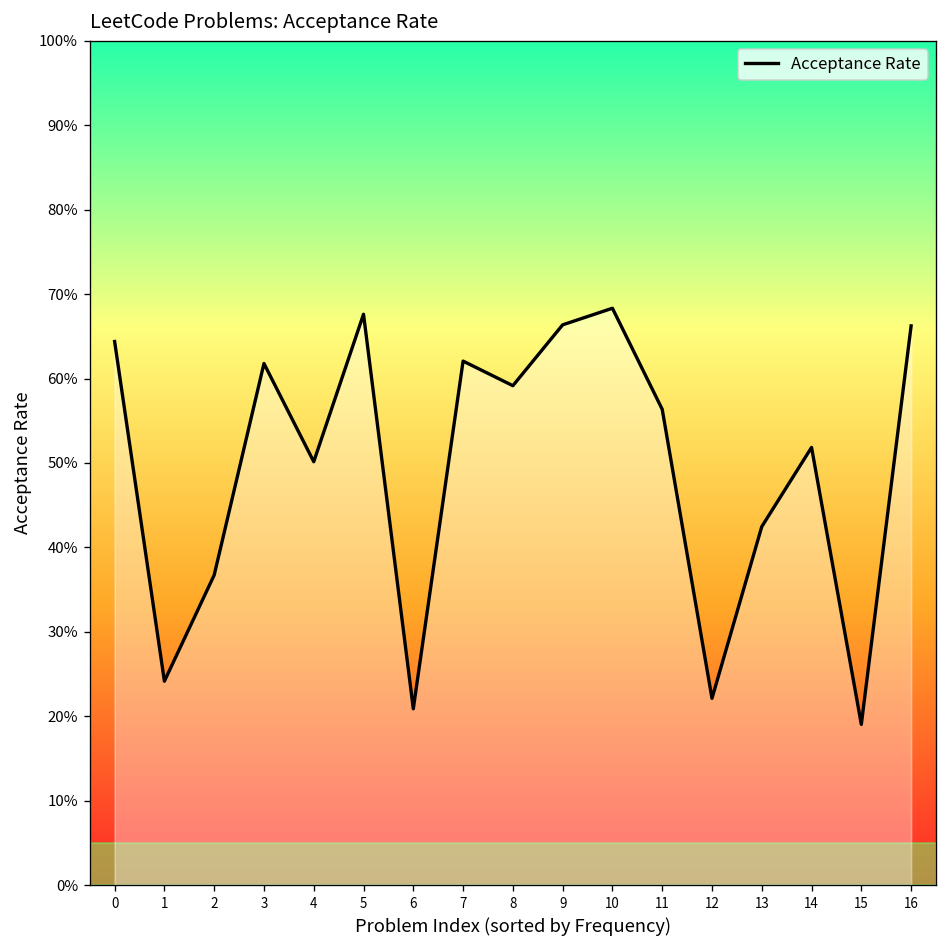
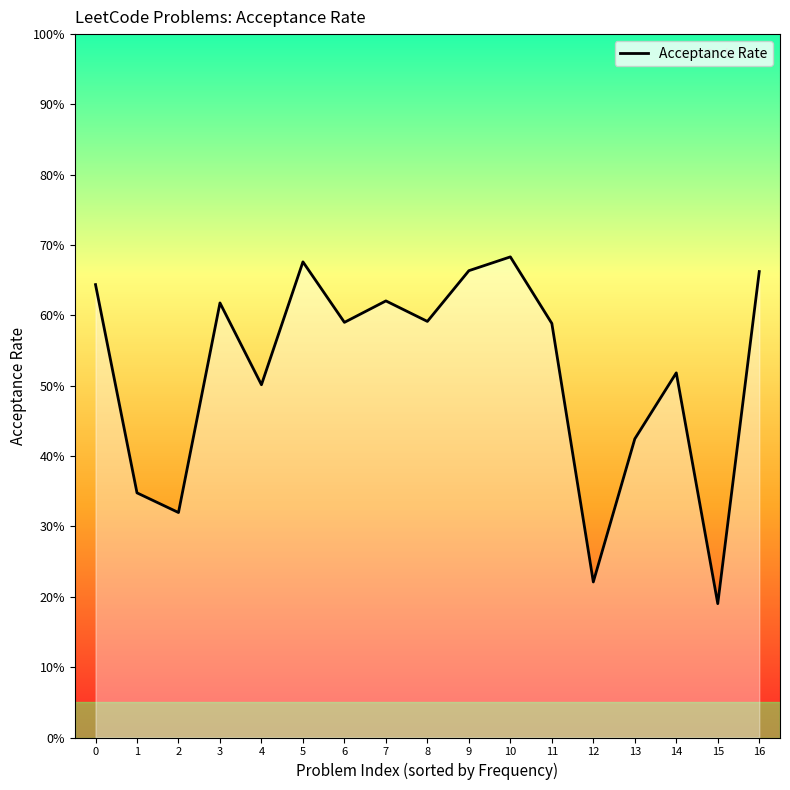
  {
    "0": "64%",
-   "1": "24%",
-   "2": "37%",
+   "1": "35%",
+   "2": "32%",
    "3": "62%",
    "4": "50%",
    "5": "68%",
-   "6": "21%",
+   "6": "59%",
    "7": "62%",
    "8": "59%",
    "9": "66%",
    "10": "68%",
-   "11": "56%",
+   "11": "59%",
    "12": "22%",
    "13": "42%",
    "14": "52%",
    "15": "19%",
    "16": "66%"
  }
